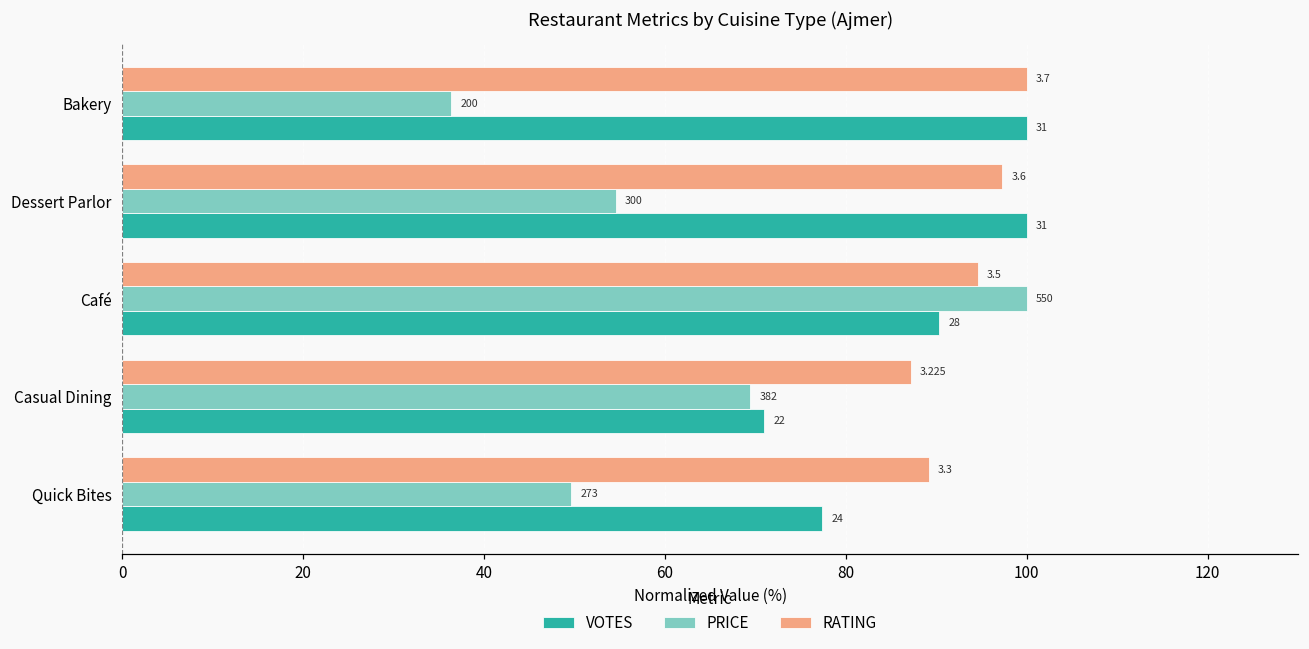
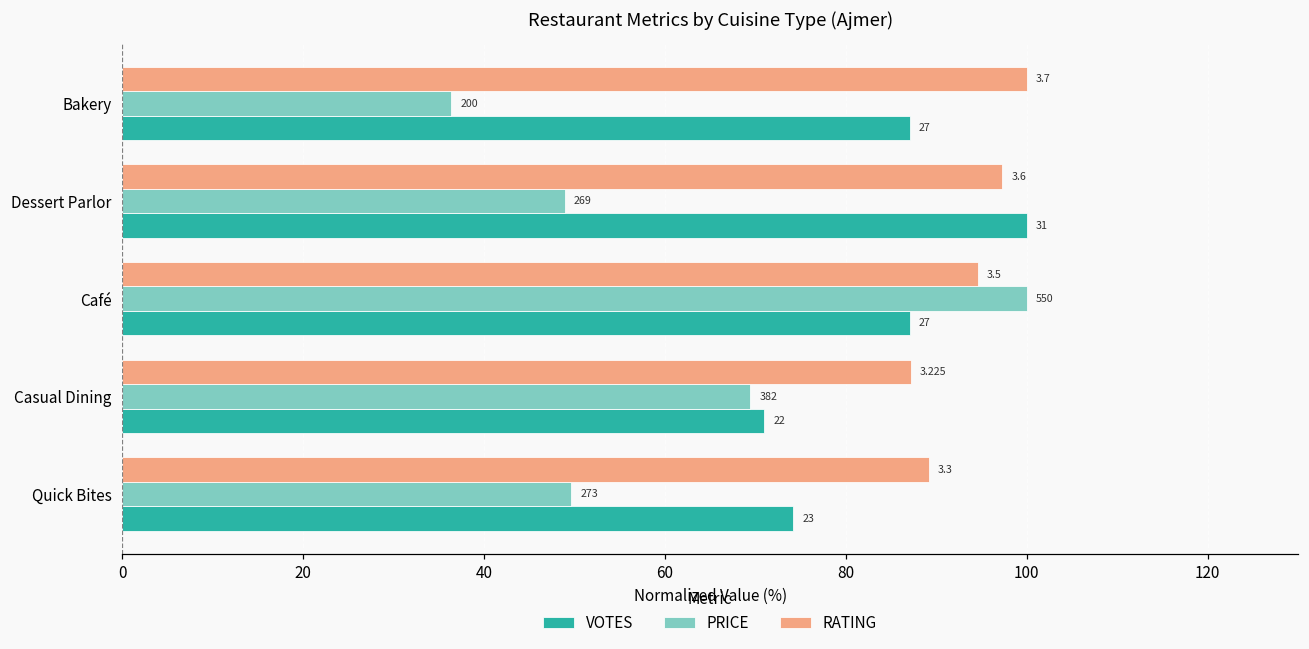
  {
    "VOTES": {
-     "Bakery": 31,
-     "Café": 28,
-     "Quick Bites": 24
+     "Bakery": 27,
+     "Café": 27,
+     "Quick Bites": 23
    },
    "PRICE": {
-     "Dessert Parlor": 300
+     "Dessert Parlor": 269
    }
  }
